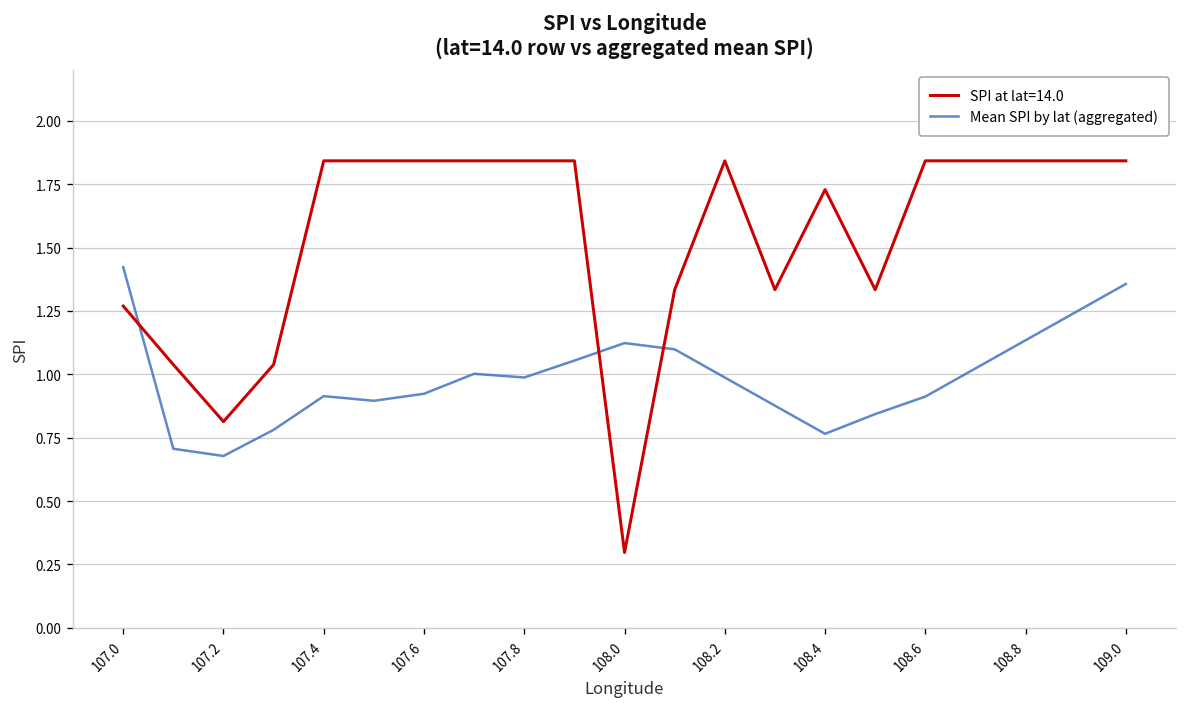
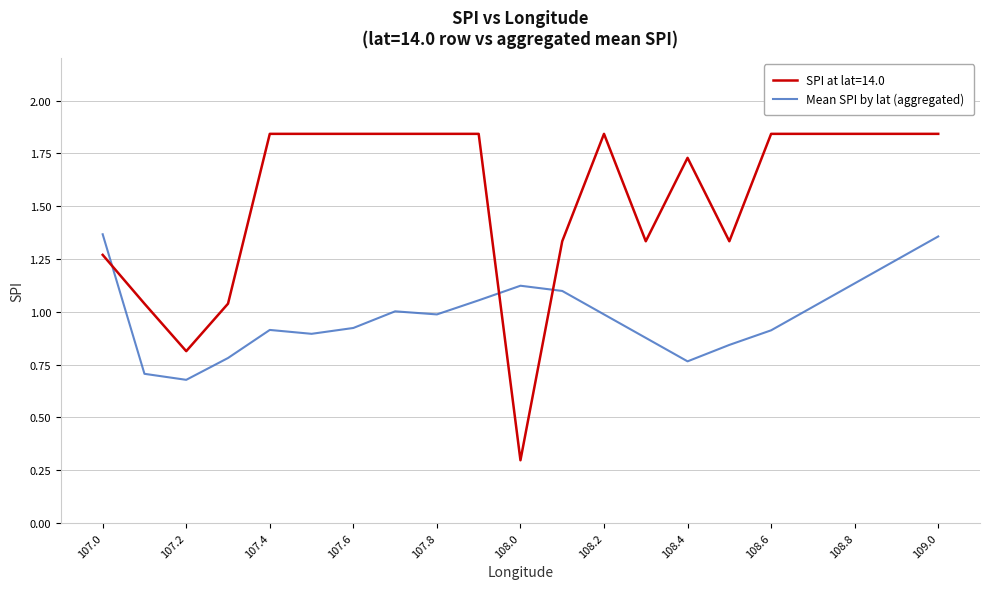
  {
    "SPI at lat=14.0": {
      "107.0": 1.27,
      "107.2": 0.81,
      "107.4": 1.84,
      "107.6": 1.84,
      "107.8": 1.84,
      "108.0": 0.30,
      "108.2": 1.84,
      "108.4": 1.73,
      "108.6": 1.84,
      "108.8": 1.84,
      "109.0": 1.84
    },
    "Mean SPI by lat (aggregated)": {
-     "107.0": 1.42,
+     "107.0": 1.37,
      "107.2": 0.68,
      "107.4": 0.91,
      "107.6": 0.92,
      "107.8": 0.99,
      "108.0": 1.12,
      "108.2": 0.99,
      "108.4": 0.77,
      "108.6": 0.91,
      "108.8": 1.13,
      "109.0": 1.36
    }
  }
